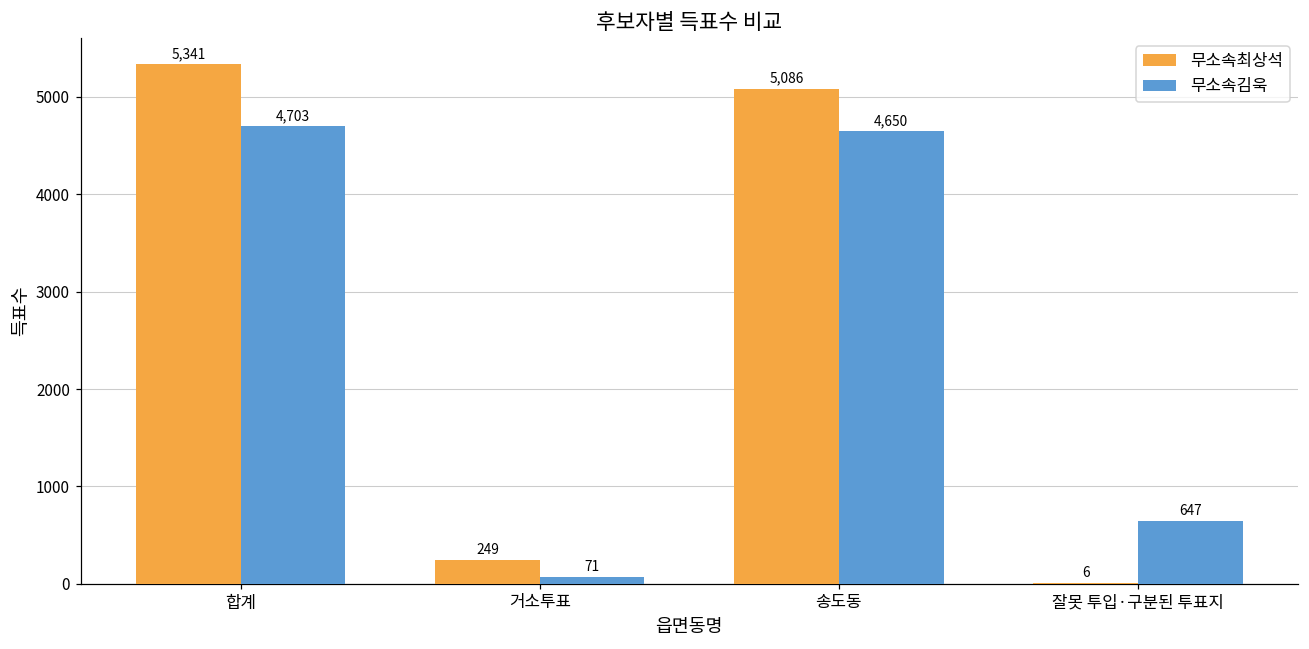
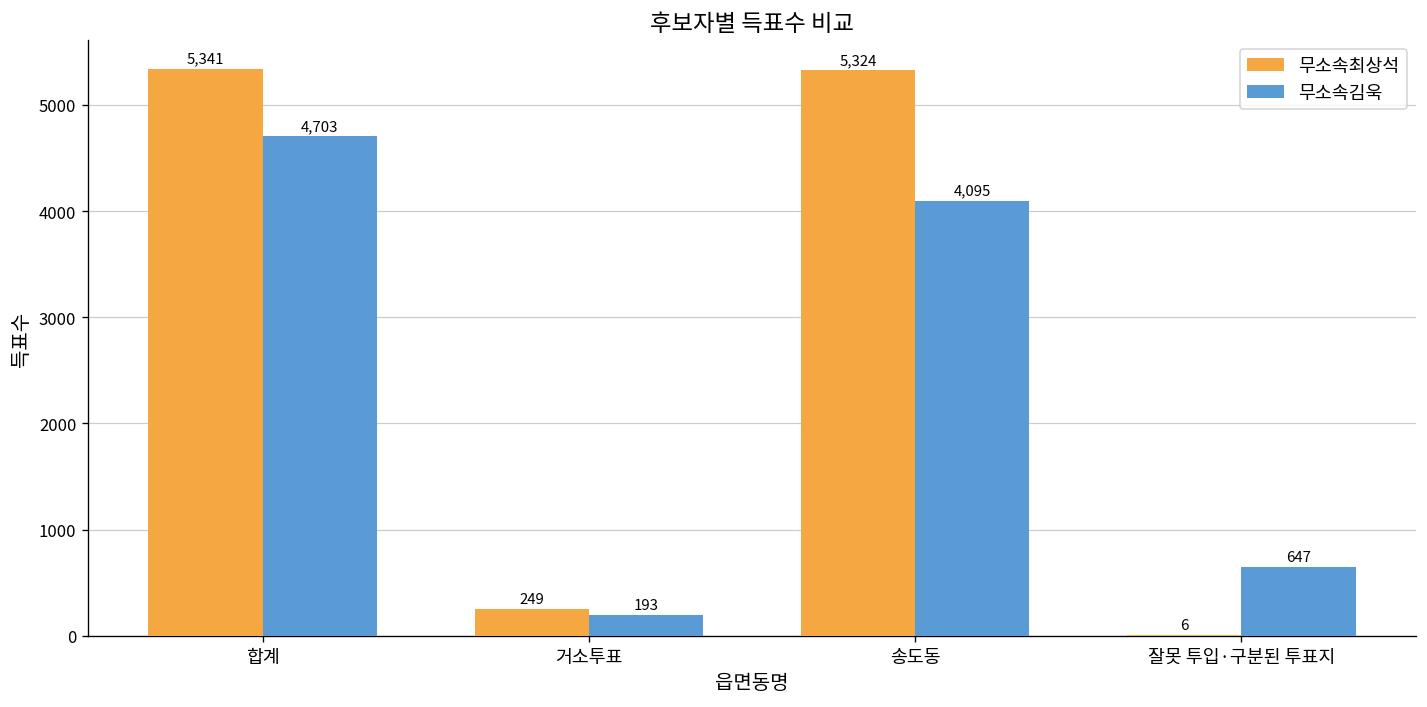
  {
    "무소속최상석": {
      "합계": "5,341",
      "거소투표": "249",
-     "송도동": "5,086",
+     "송도동": "5,324",
      "잘못 투입·구분된 투표지": "6"
    },
    "무소속김욱": {
      "합계": "4,703",
-     "거소투표": "71",
-     "송도동": "4,650",
+     "거소투표": "193",
+     "송도동": "4,095",
      "잘못 투입·구분된 투표지": "647"
    }
  }
